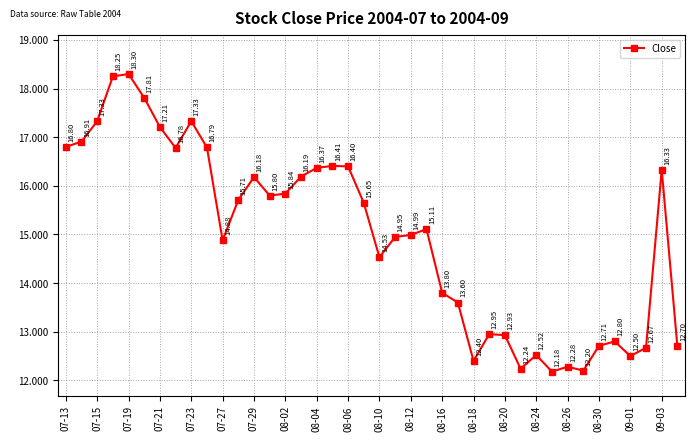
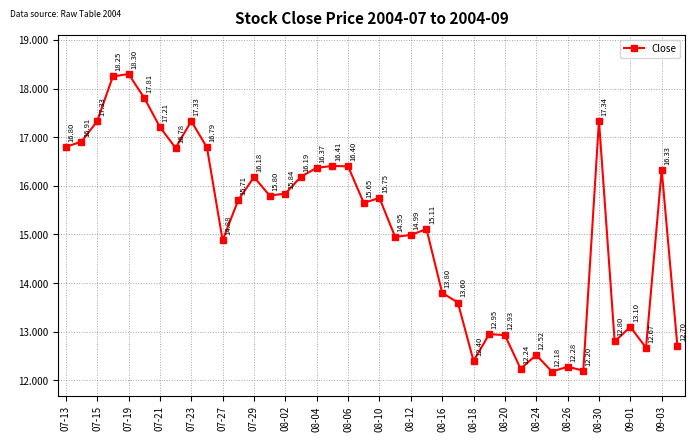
  {
    "07-13": 16.80,
    "07-15": 17.33,
    "07-19": 18.30,
    "07-21": 17.21,
    "07-23": 17.33,
    "07-27": 14.88,
    "07-29": 16.18,
    "08-02": 15.84,
    "08-04": 16.37,
    "08-06": 16.40,
-   "08-10": 14.53,
+   "08-10": 15.75,
    "08-12": 14.99,
    "08-16": 13.80,
    "08-18": 12.40,
    "08-20": 12.93,
    "08-24": 12.52,
    "08-26": 12.28,
-   "08-30": 12.71,
-   "09-01": 12.50,
+   "08-30": 17.34,
+   "09-01": 13.10,
    "09-03": 16.33
  }
